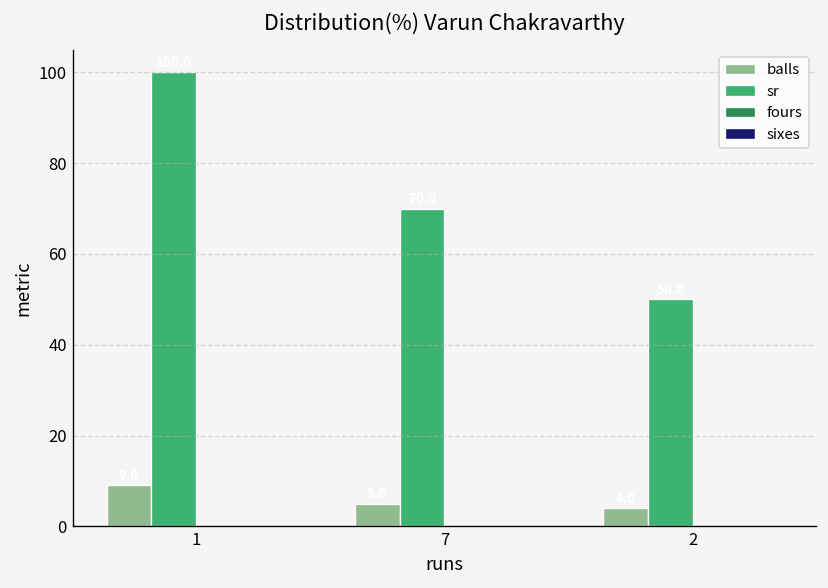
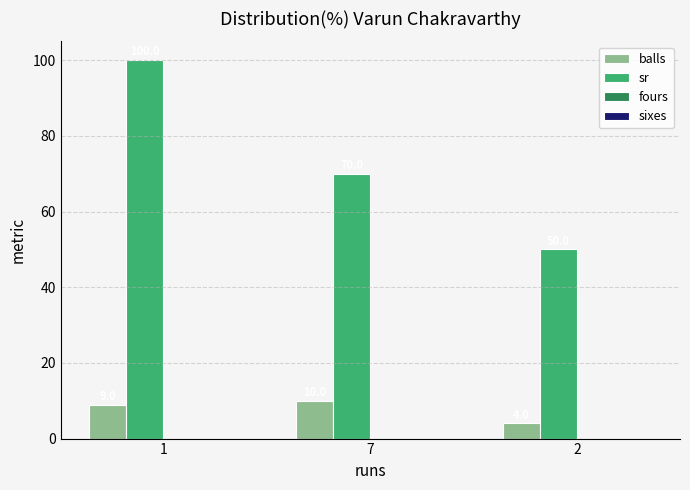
  {
    "balls": {
      "1": 9,
-     "7": 5,
+     "7": 10,
      "2": 4
    },
    "sixes": {
      "1": 0,
      "7": 0,
      "2": 0
    }
  }
